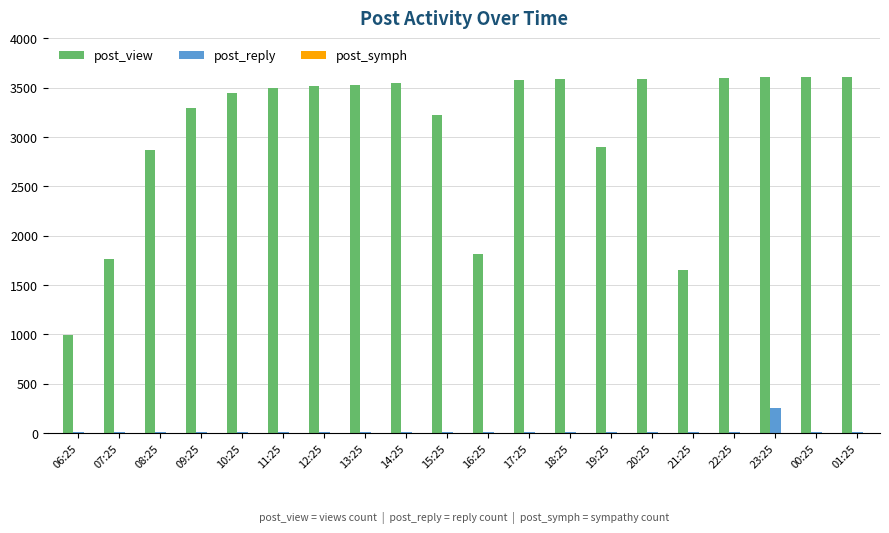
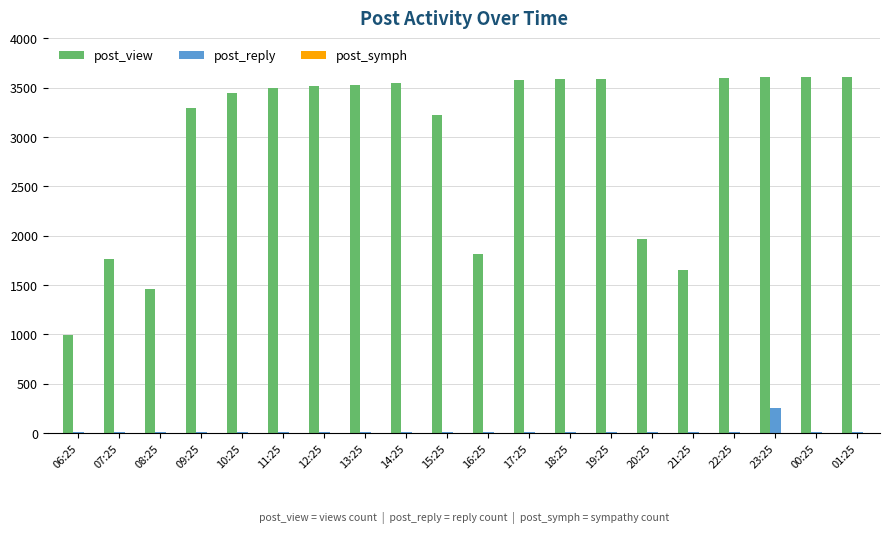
  {
    "post_view": {
      "06:25": 1000,
      "07:25": 1800,
-     "08:25": 2900,
+     "08:25": 1500,
      "09:25": 3300,
      "10:25": 3400,
      "11:25": 3500,
      "12:25": 3500,
      "13:25": 3500,
      "14:25": 3500,
      "15:25": 3200,
      "16:25": 1800,
      "17:25": 3600,
      "18:25": 3600,
-     "19:25": 2900,
-     "20:25": 3600,
+     "19:25": 3600,
+     "20:25": 2000,
      "21:25": 1600,
      "22:25": 3600,
      "23:25": 3600,
      "00:25": 3600,
      "01:25": 3600
    },
    "post_reply": {
      "23:25": 300
    },
    "post_symph": {
      "06:25": 0,
      "07:25": 0,
      "08:25": 0,
      "09:25": 0,
      "10:25": 0,
      "11:25": 0,
      "12:25": 0,
      "13:25": 0,
      "14:25": 0,
      "15:25": 0,
      "16:25": 0,
      "17:25": 0,
      "18:25": 0,
      "19:25": 0,
      "20:25": 0,
      "21:25": 0,
      "22:25": 0,
      "23:25": 0,
      "00:25": 0,
      "01:25": 0
    }
  }
